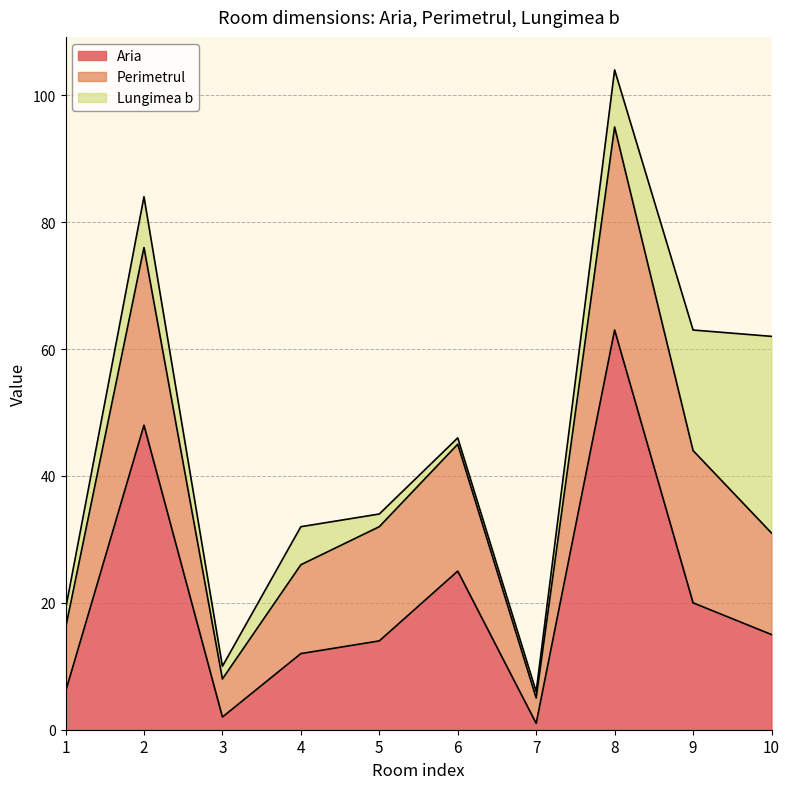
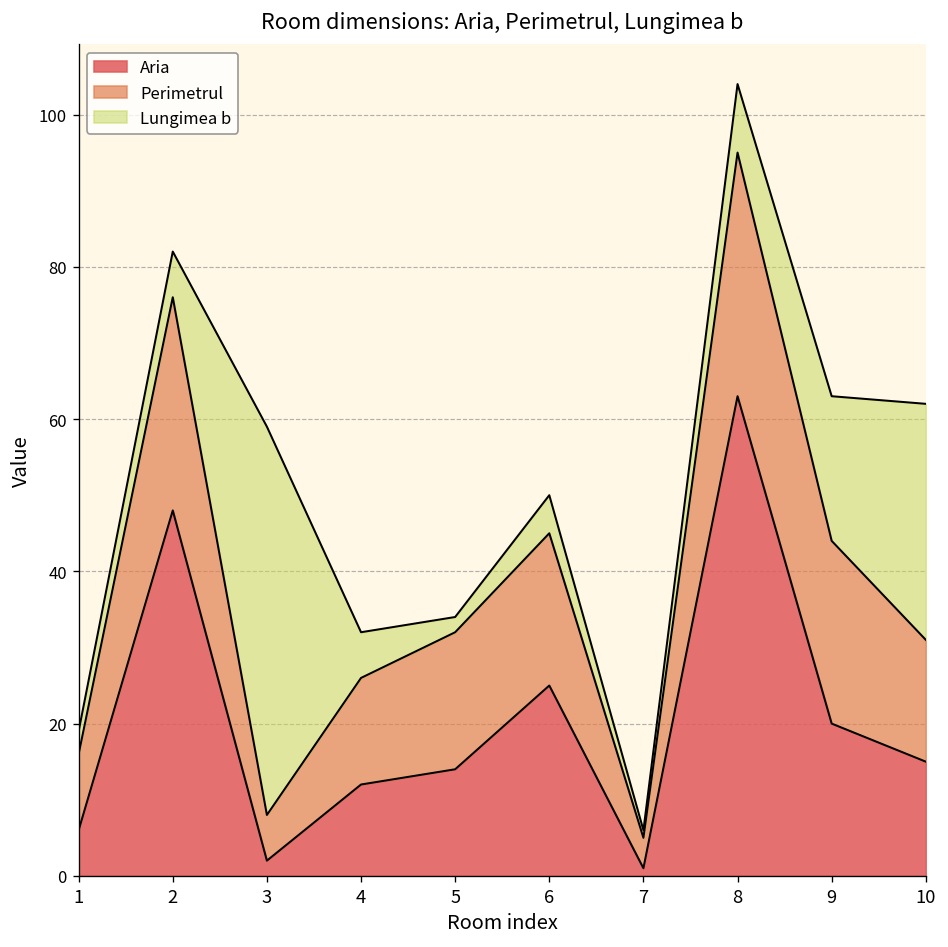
  {
    "Lungimea b": {
      "1": 3,
-     "2": 8,
-     "3": 2,
+     "2": 6,
+     "3": 51,
      "4": 6,
      "5": 2,
-     "6": 1,
+     "6": 5,
      "7": 1,
      "8": 9,
      "9": 19,
      "10": 31
    }
  }
